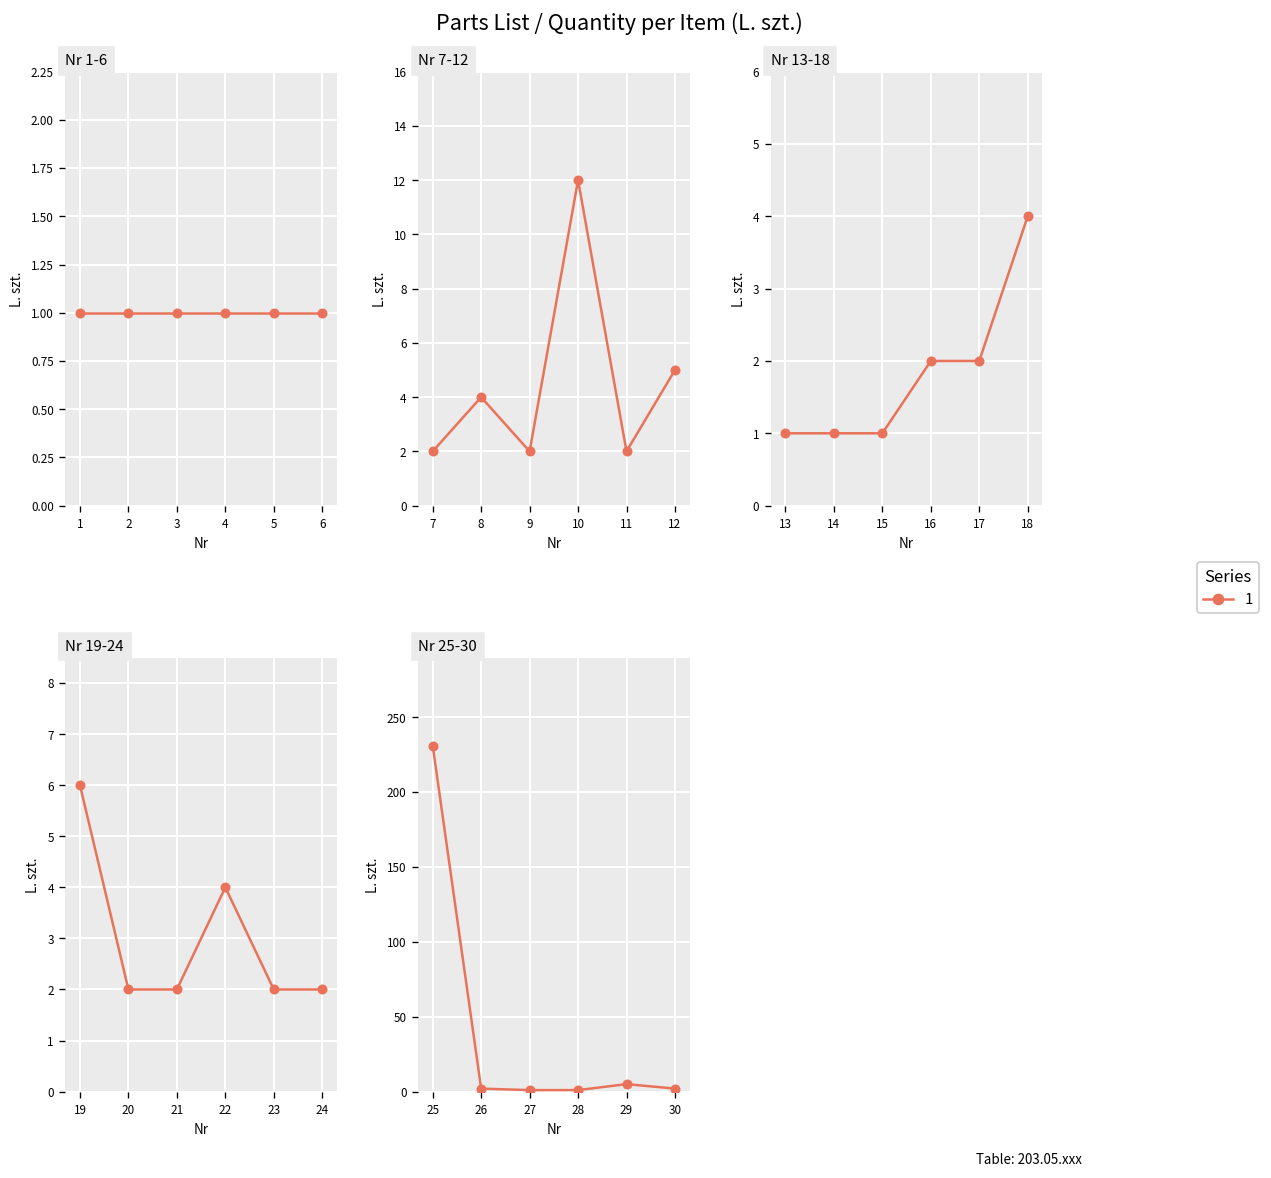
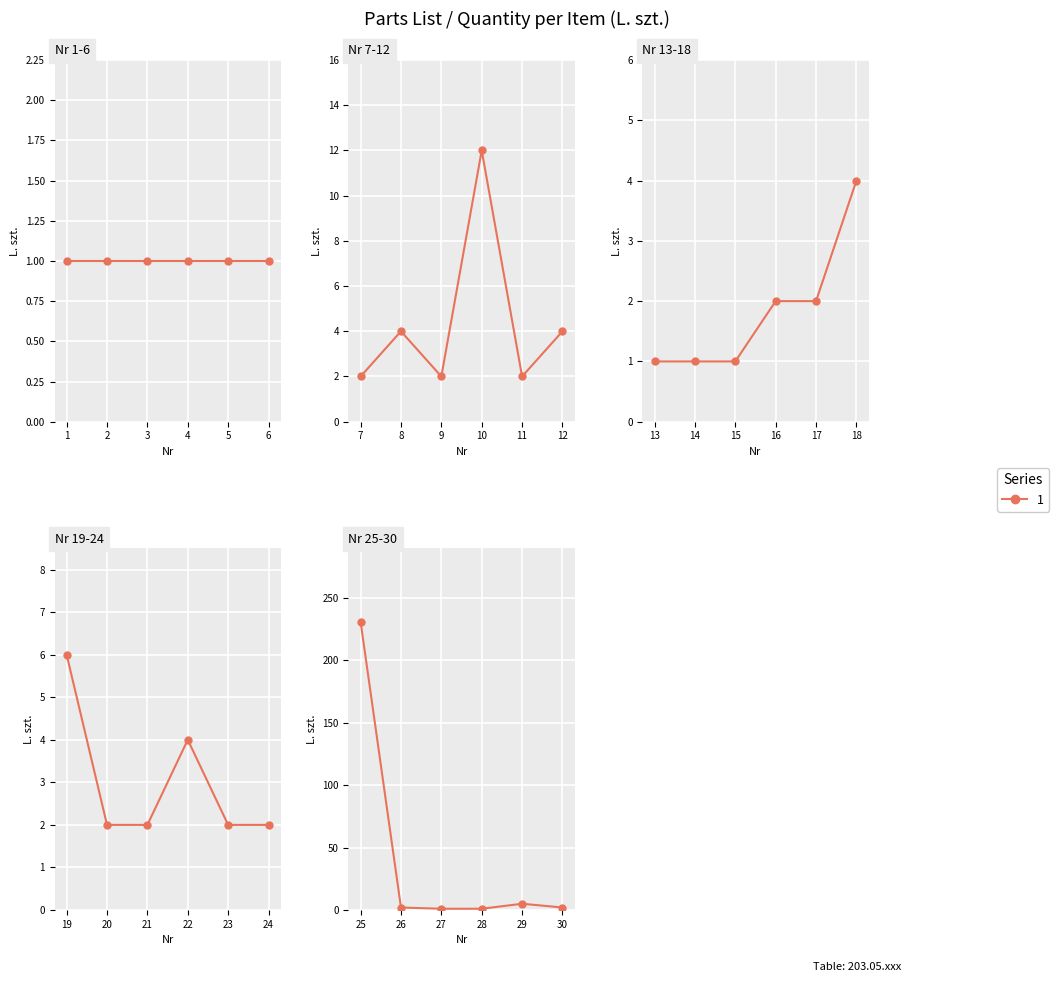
  {
    "Nr 1-6": {
      "1": 1.00,
      "2": 1.00,
      "3": 1.00,
      "4": 1.00,
      "5": 1.00,
      "6": 1.00
    },
    "Nr 7-12": {
      "7": 2,
      "8": 4,
      "9": 2,
      "10": 12,
      "11": 2,
-     "12": 5
+     "12": 4
    },
    "Nr 13-18": {
      "13": 1.0,
      "14": 1.0,
      "15": 1.0,
      "16": 2.0,
      "17": 2.0,
      "18": 4.0
    },
    "Nr 19-24": {
      "19": 6.0,
      "20": 2.0,
      "21": 2.0,
      "22": 4.0,
      "23": 2.0,
      "24": 2.0
    },
    "Nr 25-30": {
      "25": 231,
      "26": 2,
      "27": 1,
      "28": 1,
      "29": 5,
      "30": 2
    }
  }
